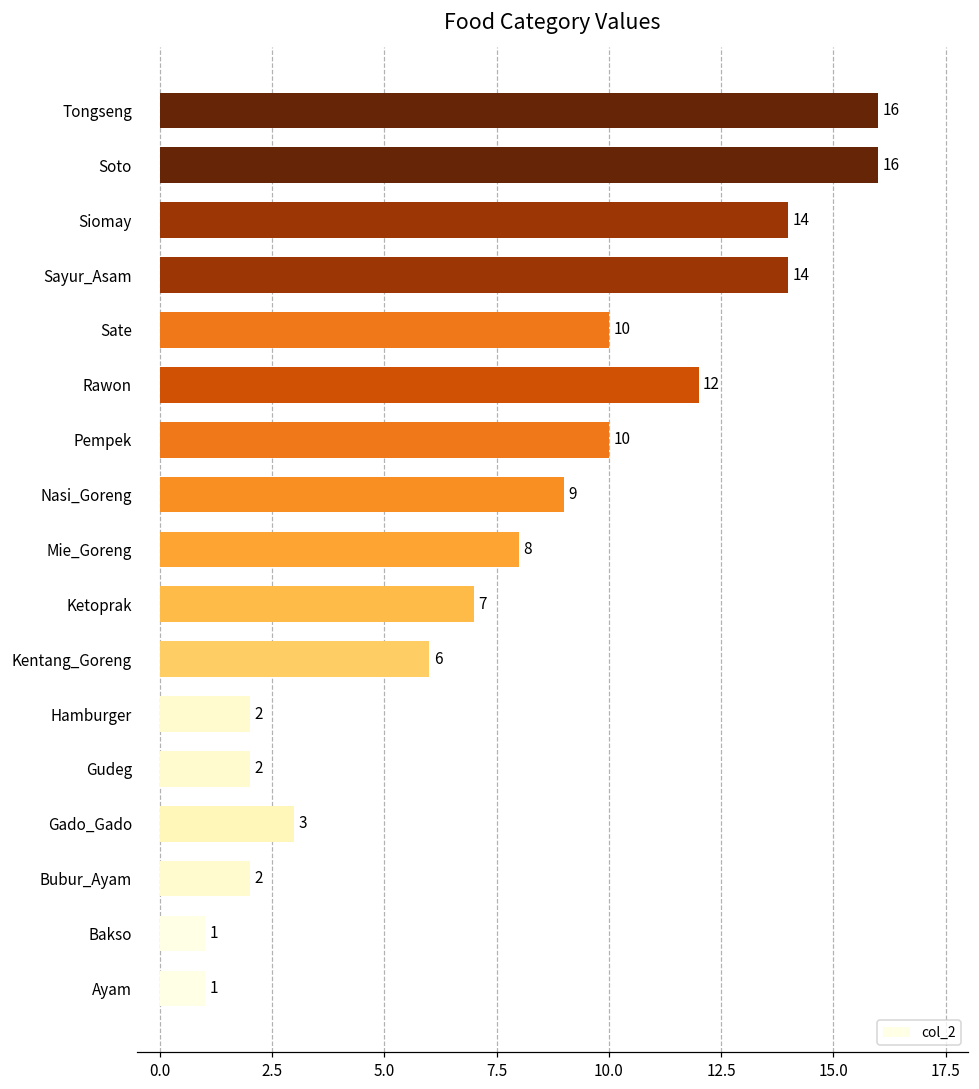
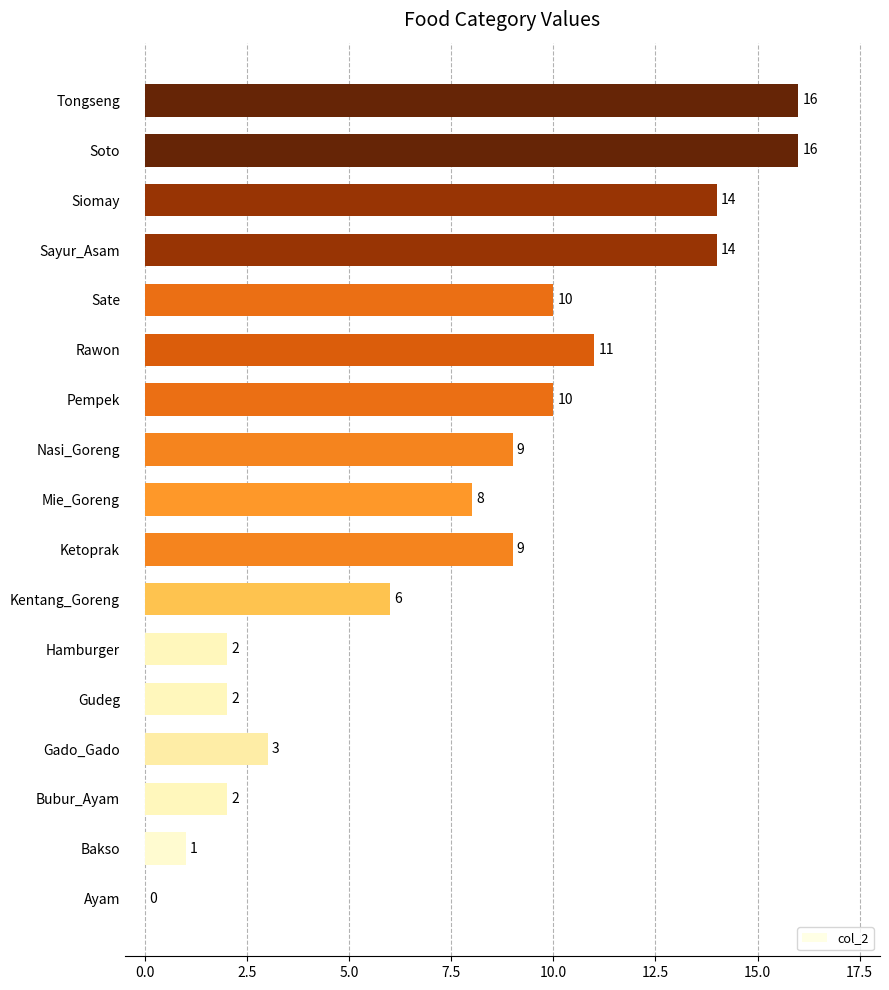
  {
    "Tongseng": 16,
    "Soto": 16,
    "Siomay": 14,
    "Sayur_Asam": 14,
    "Sate": 10,
-   "Rawon": 12,
+   "Rawon": 11,
    "Pempek": 10,
    "Nasi_Goreng": 9,
    "Mie_Goreng": 8,
-   "Ketoprak": 7,
+   "Ketoprak": 9,
    "Kentang_Goreng": 6,
    "Hamburger": 2,
    "Gudeg": 2,
    "Gado_Gado": 3,
    "Bubur_Ayam": 2,
    "Bakso": 1,
-   "Ayam": 1
+   "Ayam": 0
  }
